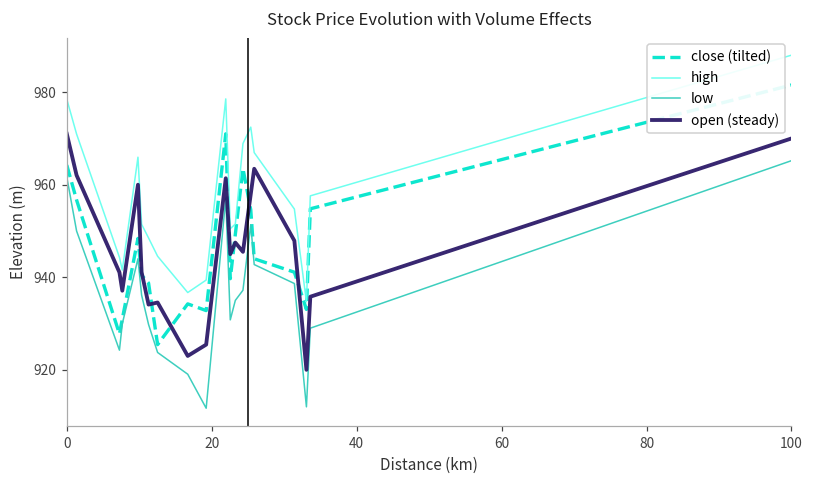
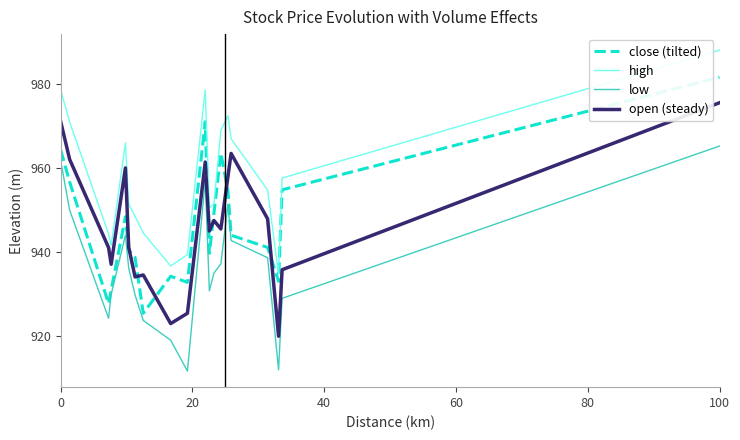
  {
    "high": {
      "0": 979,
      "100": 988
    },
    "open (steady)": {
      "0": 971,
-     "100": 970
+     "100": 976
    }
  }
